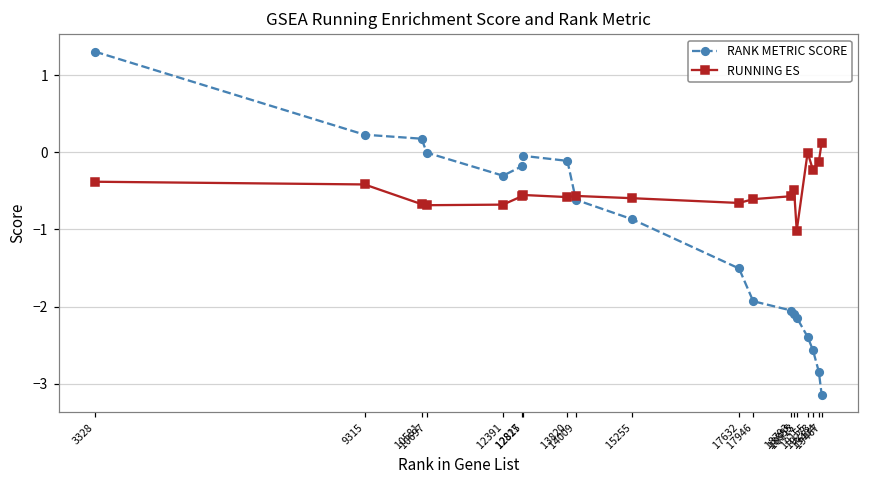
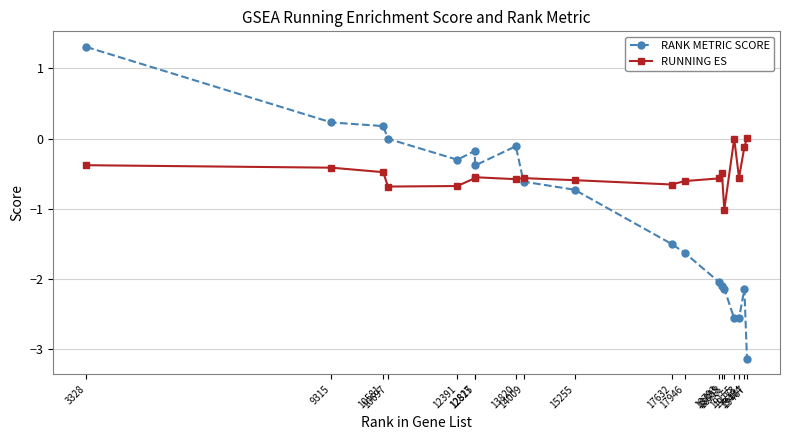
  {
    "RANK METRIC SCORE": {
      "3328": 1.3,
      "9315": 0.2,
      "10581": 0.2,
      "10697": 0.0,
      "12391": -0.3,
      "12815": -0.2,
-     "12827": 0.0,
+     "12827": -0.4,
      "13820": -0.1,
      "14009": -0.6,
-     "15255": -0.9,
+     "15255": -0.7,
      "17632": -1.5,
-     "17946": -1.9,
+     "17946": -1.6,
      "18793": -2.1,
      "18855": -2.1,
      "18913": -2.1,
-     "19155": -2.4,
+     "19155": -2.6,
      "19273": -2.6,
-     "19404": -2.8,
+     "19404": -2.1,
      "19467": -3.1
    },
    "RUNNING ES": {
      "3328": -0.4,
      "9315": -0.4,
-     "10581": -0.7,
+     "10581": -0.5,
      "10697": -0.7,
      "12391": -0.7,
      "12815": -0.6,
      "12827": -0.6,
      "13820": -0.6,
      "14009": -0.6,
      "15255": -0.6,
      "17632": -0.7,
      "17946": -0.6,
      "18793": -0.6,
      "18855": -0.5,
      "18913": -1.0,
      "19155": 0.0,
-     "19273": -0.2,
+     "19273": -0.6,
      "19404": -0.1,
-     "19467": 0.1
+     "19467": 0.0
    }
  }
